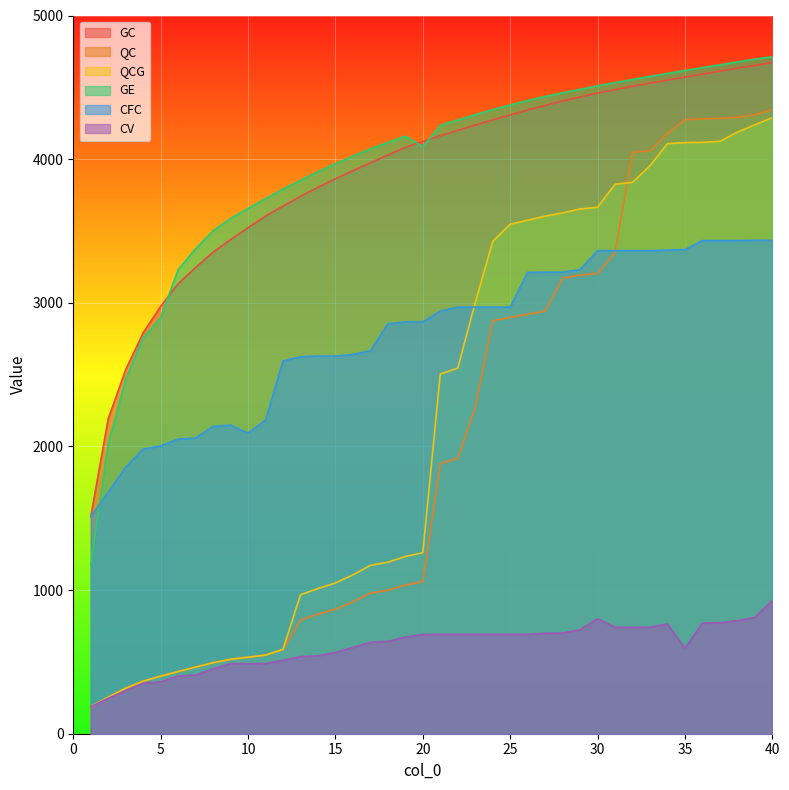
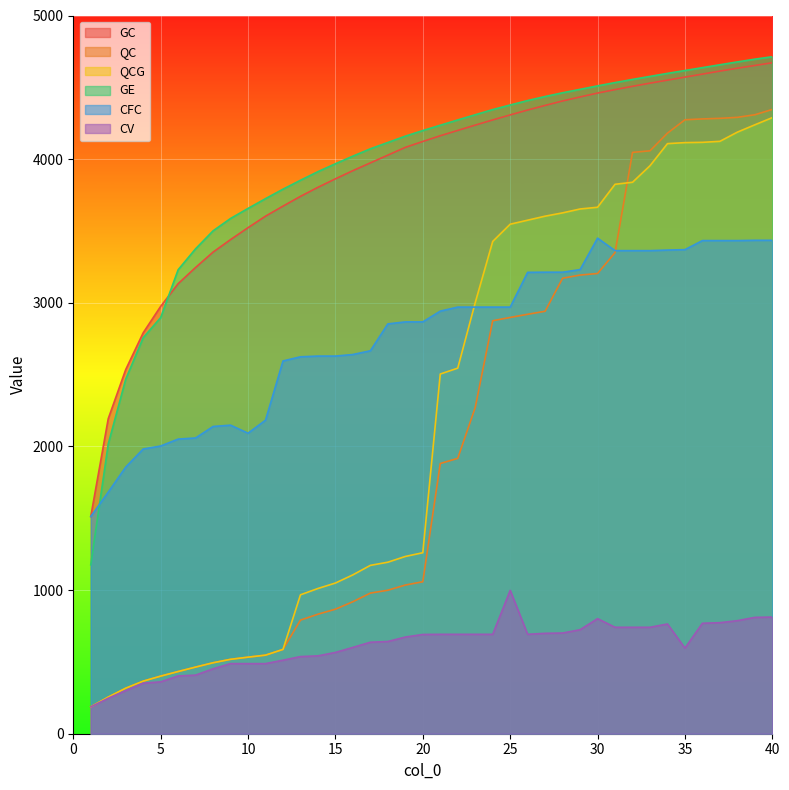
  {
    "GE": {
      "5": 2900,
      "10": 3660,
      "15": 3970,
-     "20": 4090,
+     "20": 4200,
      "25": 4380,
      "30": 4510,
      "35": 4620,
      "40": 4710
    },
    "CFC": {
      "5": 2000,
      "10": 2090,
      "15": 2630,
      "20": 2870,
      "25": 2970,
-     "30": 3360,
+     "30": 3450,
      "35": 3370,
      "40": 3440
    },
    "CV": {
      "5": 360,
      "10": 490,
      "15": 570,
      "20": 690,
-     "25": 690,
+     "25": 1000,
      "30": 800,
      "35": 600,
-     "40": 930
+     "40": 810
    }
  }
